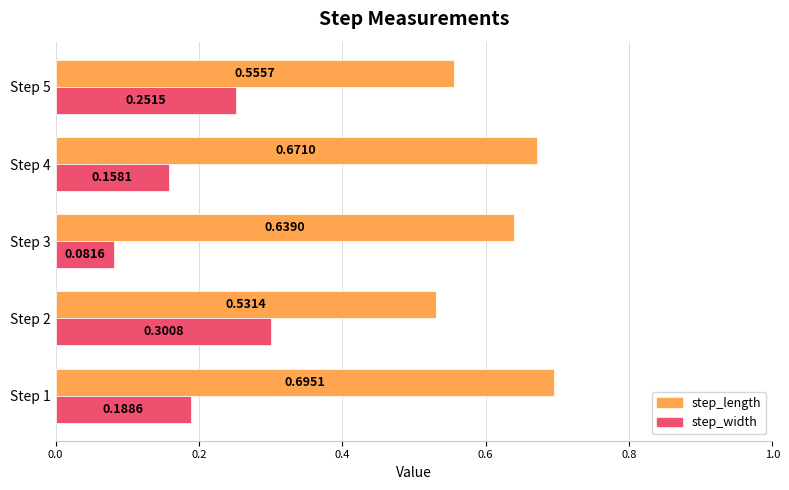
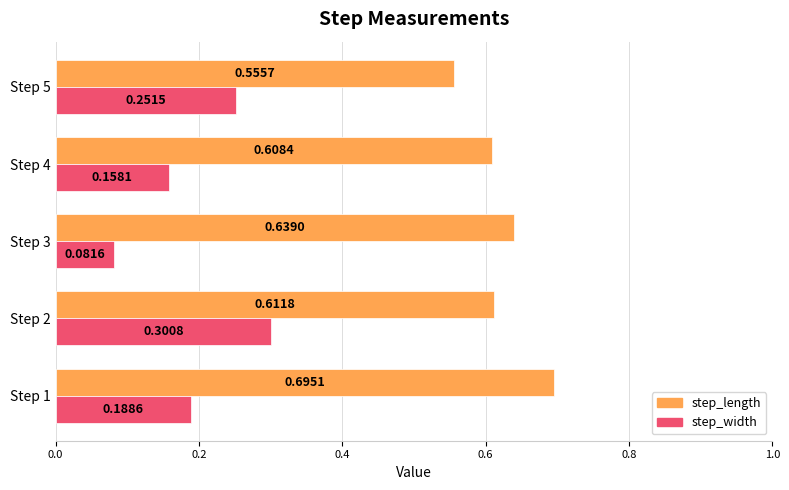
  {
    "step_length": {
      "Step 5": 0.5557,
-     "Step 4": 0.6710,
+     "Step 4": 0.6084,
      "Step 3": 0.6390,
-     "Step 2": 0.5314,
+     "Step 2": 0.6118,
      "Step 1": 0.6951
    },
    "step_width": {
      "Step 5": 0.2515,
      "Step 4": 0.1581,
      "Step 3": 0.0816,
      "Step 2": 0.3008,
      "Step 1": 0.1886
    }
  }
